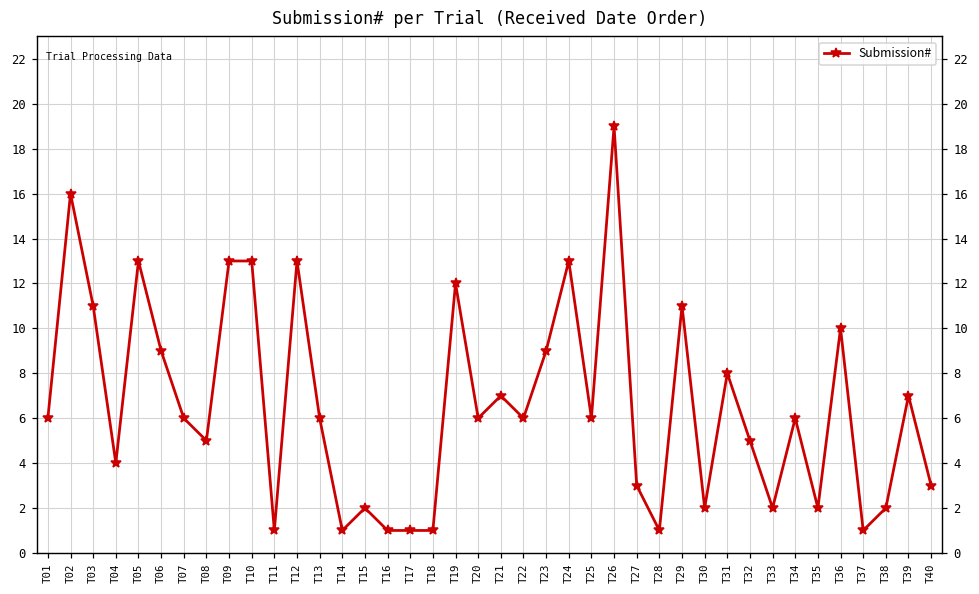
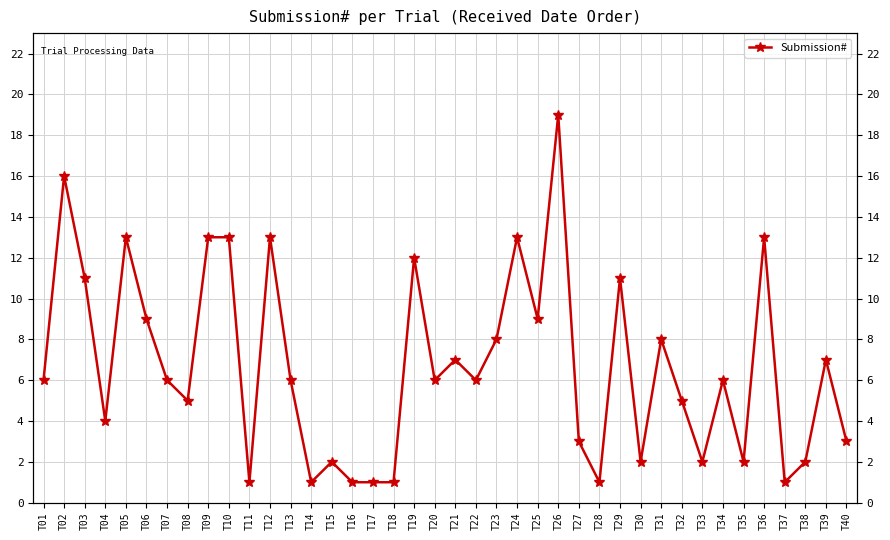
  {
    "T01": 6,
    "T02": 16,
    "T03": 11,
    "T04": 4,
    "T05": 13,
    "T06": 9,
    "T07": 6,
    "T08": 5,
    "T09": 13,
    "T10": 13,
    "T11": 1,
    "T12": 13,
    "T13": 6,
    "T14": 1,
    "T15": 2,
    "T16": 1,
    "T17": 1,
    "T18": 1,
    "T19": 12,
    "T20": 6,
    "T21": 7,
    "T22": 6,
-   "T23": 9,
+   "T23": 8,
    "T24": 13,
-   "T25": 6,
+   "T25": 9,
    "T26": 19,
    "T27": 3,
    "T28": 1,
    "T29": 11,
    "T30": 2,
    "T31": 8,
    "T32": 5,
    "T33": 2,
    "T34": 6,
    "T35": 2,
-   "T36": 10,
+   "T36": 13,
    "T37": 1,
    "T38": 2,
    "T39": 7,
    "T40": 3
  }
